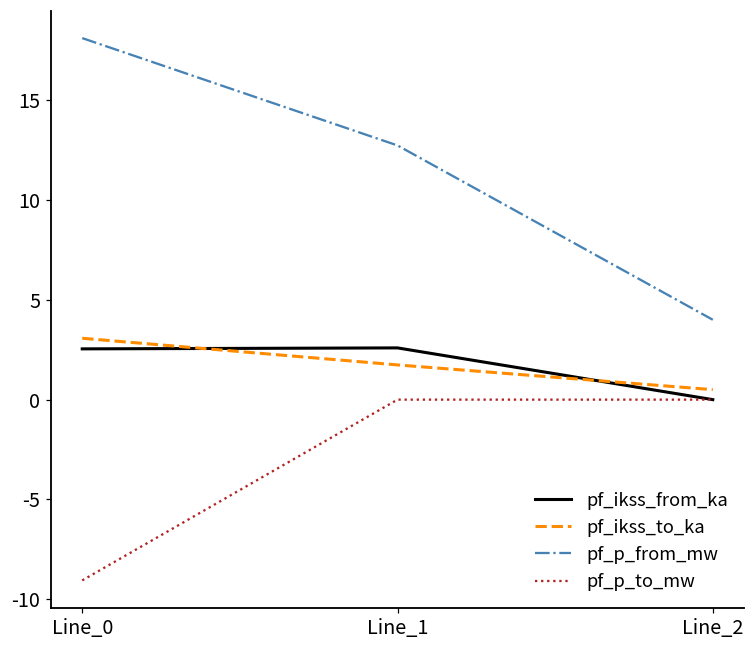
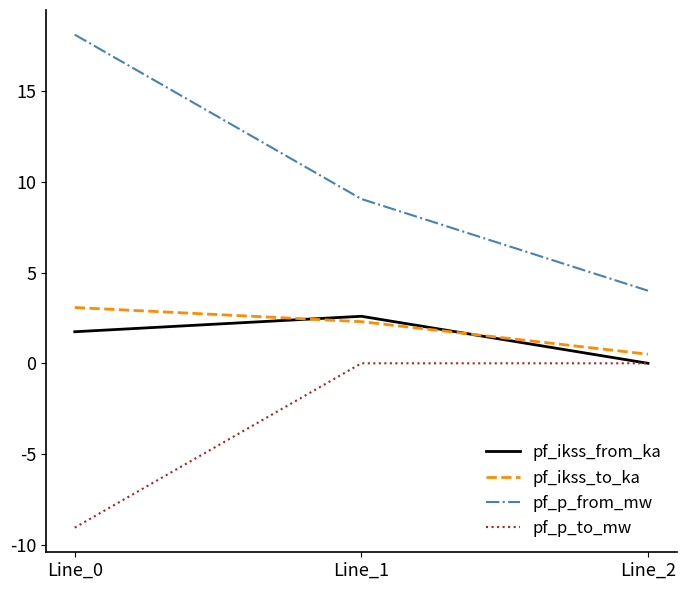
  {
    "pf_ikss_from_ka": {
-     "Line_0": 2.5,
+     "Line_0": 1.7,
      "Line_1": 2.6
    },
    "pf_ikss_to_ka": {
      "Line_0": 3.1,
-     "Line_1": 1.7,
+     "Line_1": 2.3,
      "Line_2": 0.5
    },
    "pf_p_from_mw": {
      "Line_0": 18.1,
-     "Line_1": 12.7,
+     "Line_1": 9.1,
      "Line_2": 4.0
    },
    "pf_p_to_mw": {
      "Line_0": -9.1,
      "Line_1": 0.0
    }
  }
